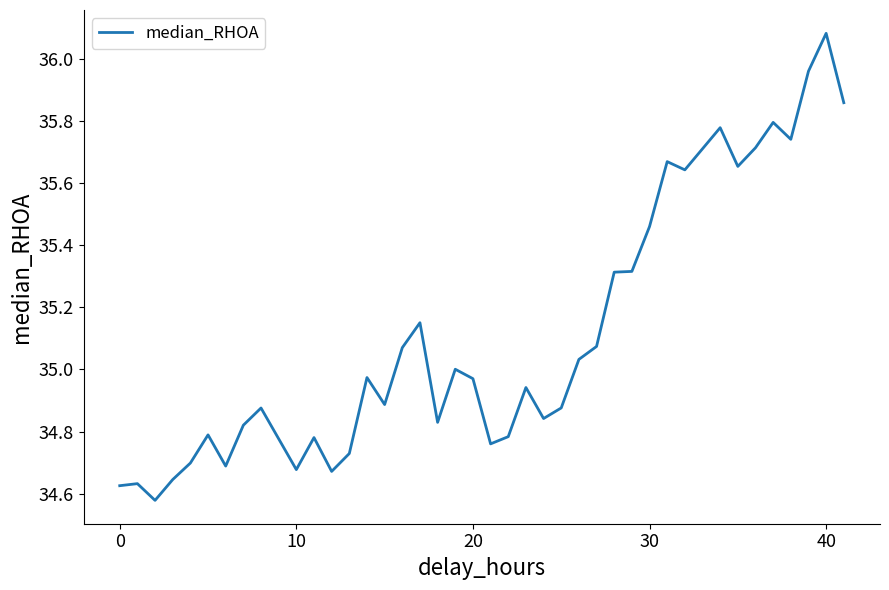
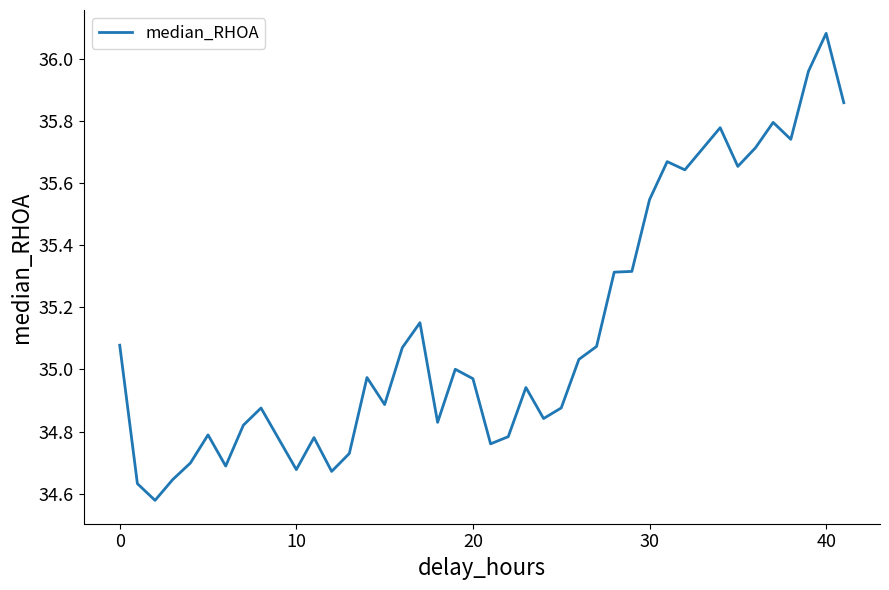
  {
-   "0": 34.63,
+   "0": 35.08,
    "10": 34.68,
    "20": 34.97,
-   "30": 35.46,
+   "30": 35.55,
    "40": 36.08
  }
